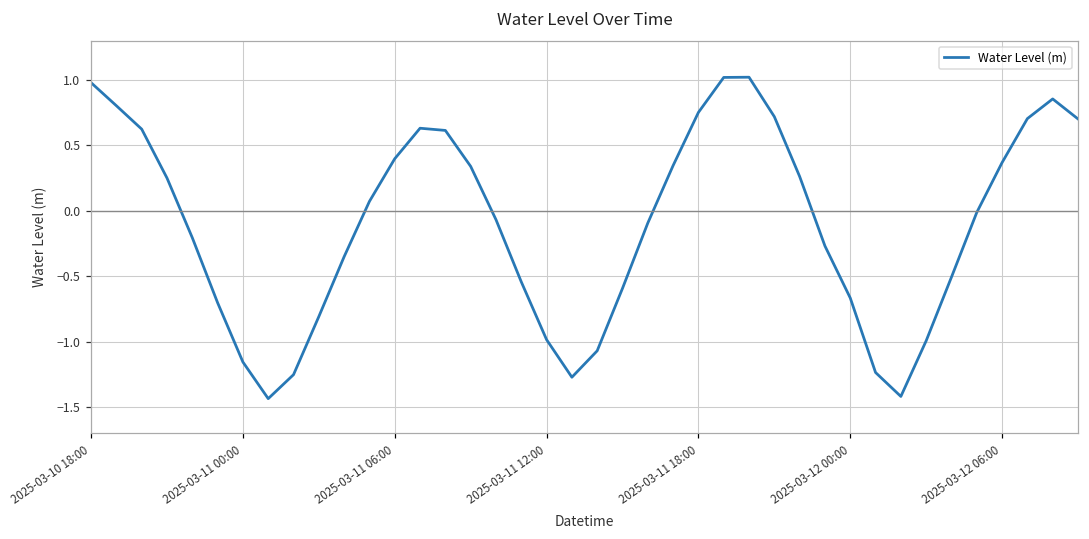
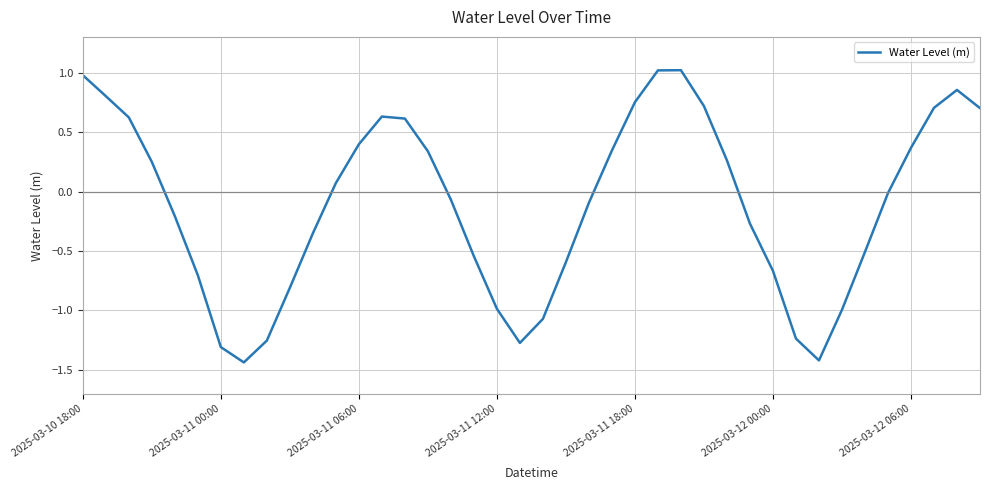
  {
    "2025-03-10 18:00": 0.98,
-   "2025-03-11 00:00": -1.16,
+   "2025-03-11 00:00": -1.31,
    "2025-03-11 06:00": 0.40,
    "2025-03-11 12:00": -0.99,
    "2025-03-11 18:00": 0.75,
    "2025-03-12 00:00": -0.67,
    "2025-03-12 06:00": 0.37
  }
